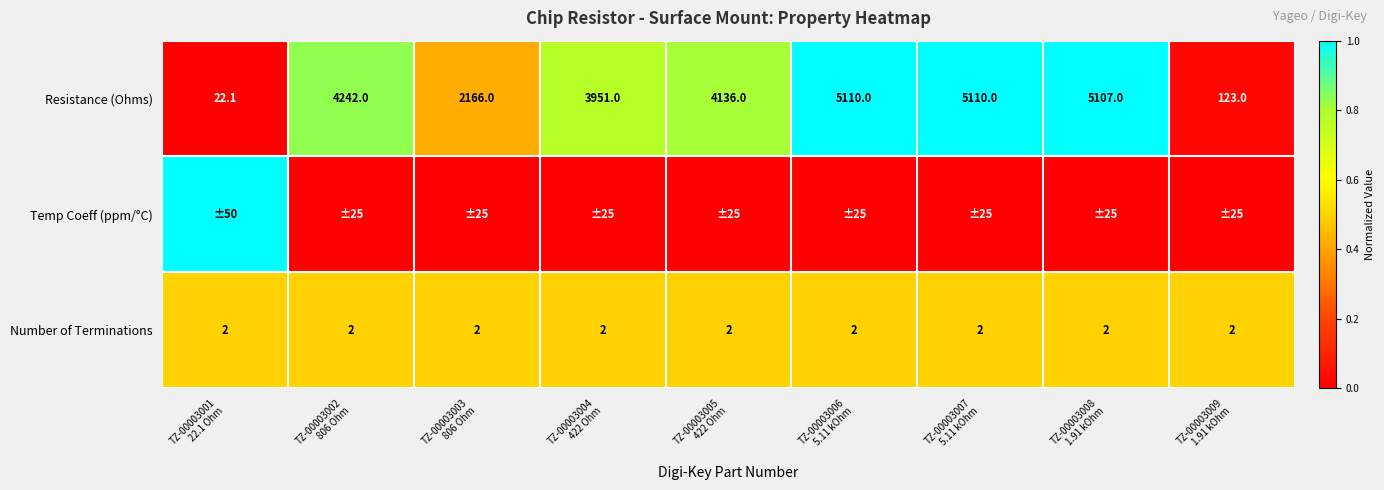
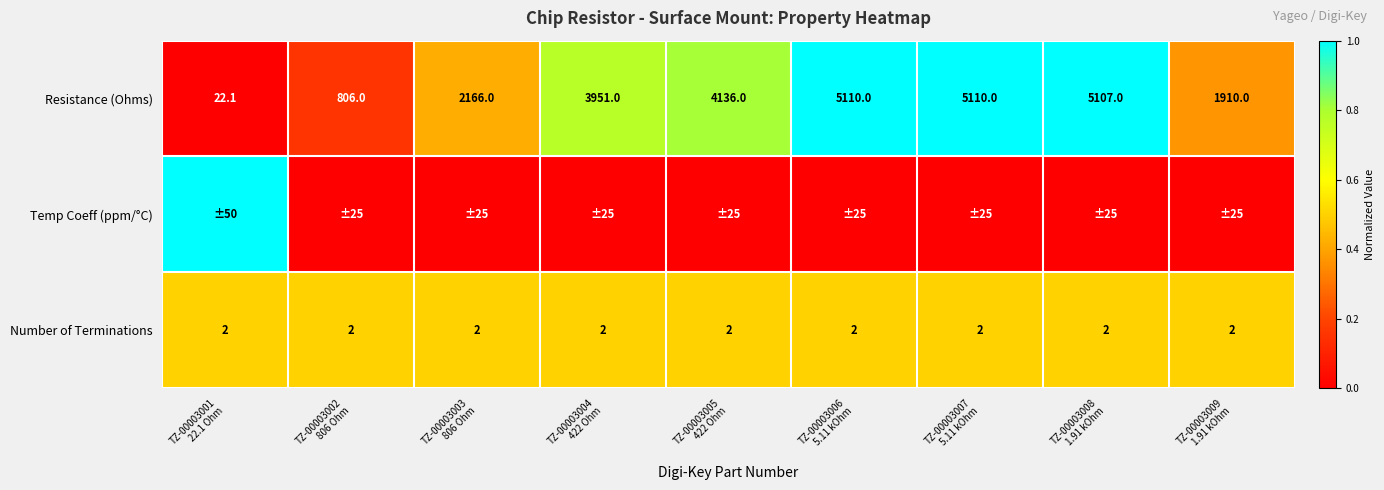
  {
    "Resistance (Ohms)": {
      "TZ-00003001 22.1 Ohm": 22.1,
-     "TZ-00003002 806 Ohm": 4242.0,
+     "TZ-00003002 806 Ohm": 806.0,
      "TZ-00003003 806 Ohm": 2166.0,
      "TZ-00003004 422 Ohm": 3951.0,
      "TZ-00003005 422 Ohm": 4136.0,
      "TZ-00003006 5.11 kOhm": 5110.0,
      "TZ-00003007 5.11 kOhm": 5110.0,
      "TZ-00003008 1.91 kOhm": 5107.0,
-     "TZ-00003009 1.91 kOhm": 123.0
+     "TZ-00003009 1.91 kOhm": 1910.0
    },
    "Temp Coeff (ppm/°C)": {
      "TZ-00003001 22.1 Ohm": 50,
      "TZ-00003002 806 Ohm": 25,
      "TZ-00003003 806 Ohm": 25,
      "TZ-00003004 422 Ohm": 25,
      "TZ-00003005 422 Ohm": 25,
      "TZ-00003006 5.11 kOhm": 25,
      "TZ-00003007 5.11 kOhm": 25,
      "TZ-00003008 1.91 kOhm": 25,
      "TZ-00003009 1.91 kOhm": 25
    },
    "Number of Terminations": {
      "TZ-00003001 22.1 Ohm": 2,
      "TZ-00003002 806 Ohm": 2,
      "TZ-00003003 806 Ohm": 2,
      "TZ-00003004 422 Ohm": 2,
      "TZ-00003005 422 Ohm": 2,
      "TZ-00003006 5.11 kOhm": 2,
      "TZ-00003007 5.11 kOhm": 2,
      "TZ-00003008 1.91 kOhm": 2,
      "TZ-00003009 1.91 kOhm": 2
    }
  }
